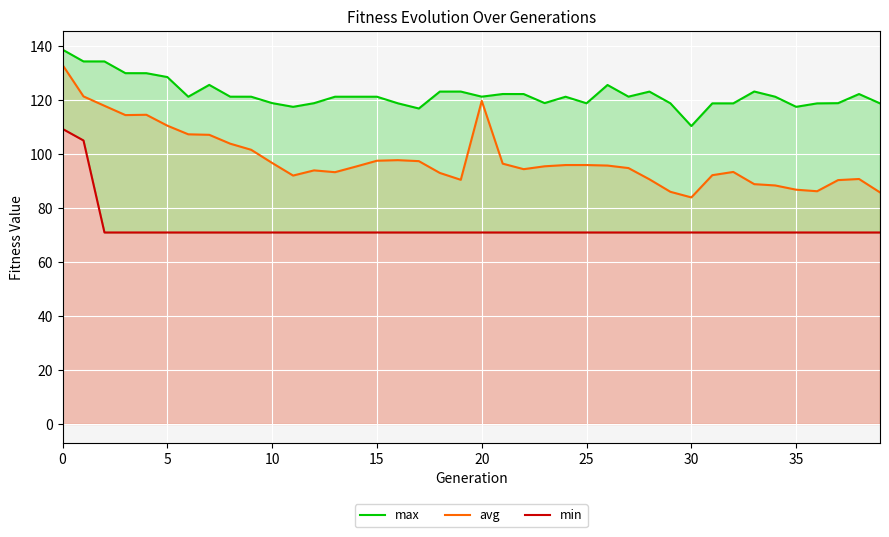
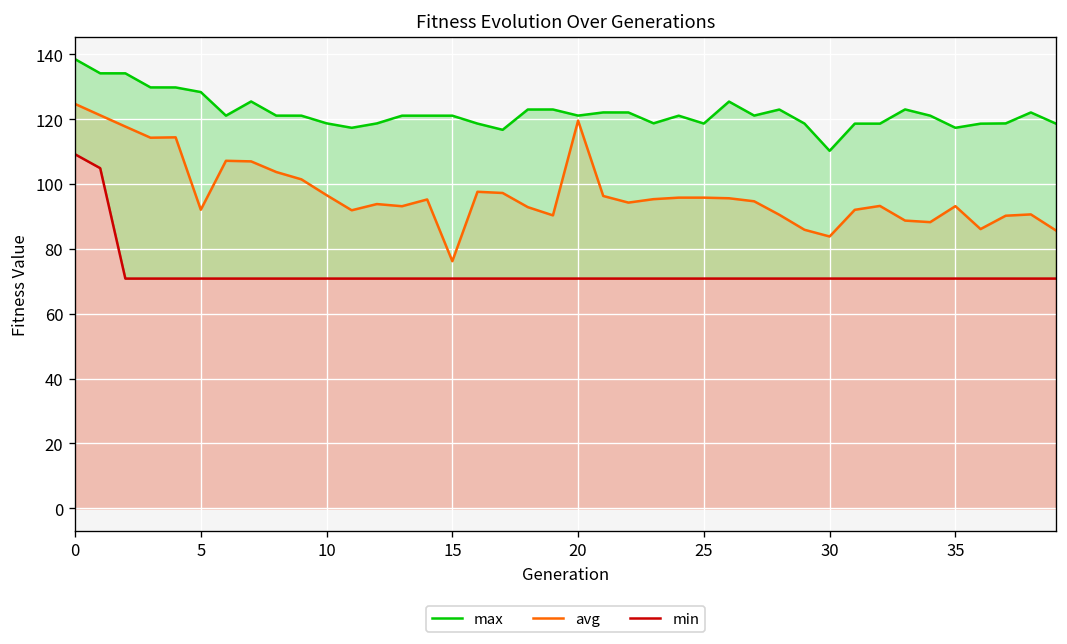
  {
    "max": {
      "0": 139,
      "5": 128,
      "10": 119,
      "15": 121,
      "20": 121,
      "25": 119,
      "30": 110,
      "35": 117
    },
    "avg": {
-     "0": 133,
-     "5": 110,
+     "0": 125,
+     "5": 92,
      "10": 97,
-     "15": 97,
+     "15": 76,
      "20": 120,
      "25": 96,
      "30": 84,
-     "35": 87
+     "35": 93
    },
    "min": {
      "0": 109,
      "5": 71,
      "10": 71,
      "15": 71,
      "20": 71,
      "25": 71,
      "30": 71,
      "35": 71
    }
  }
